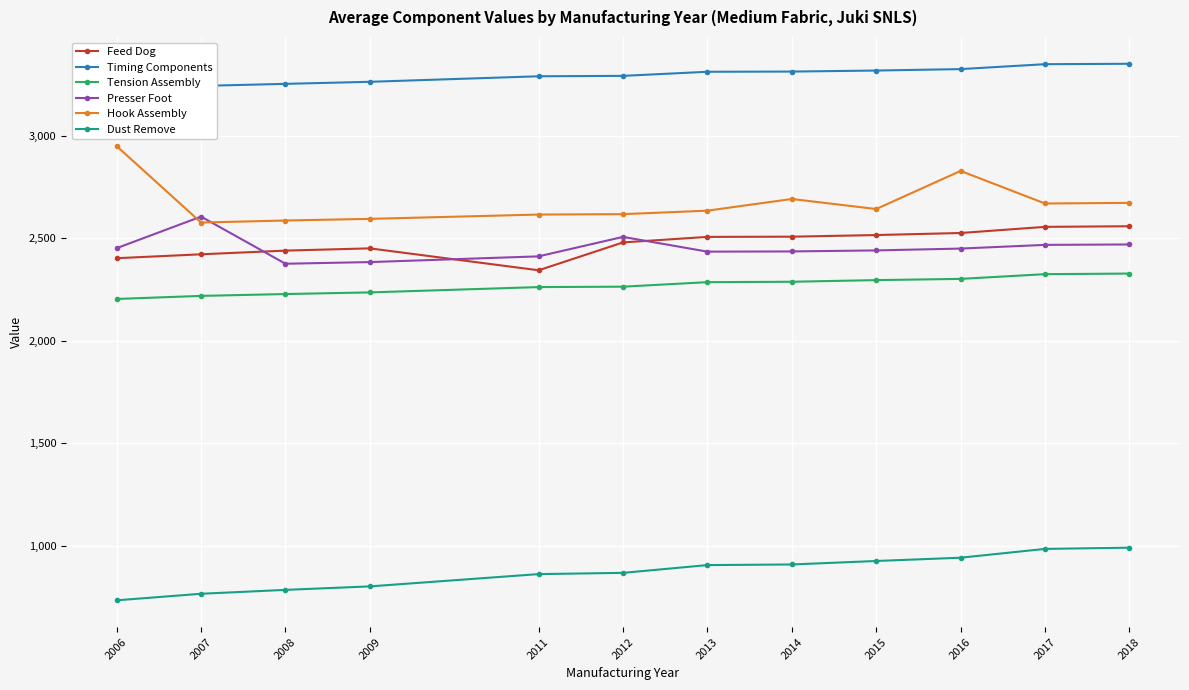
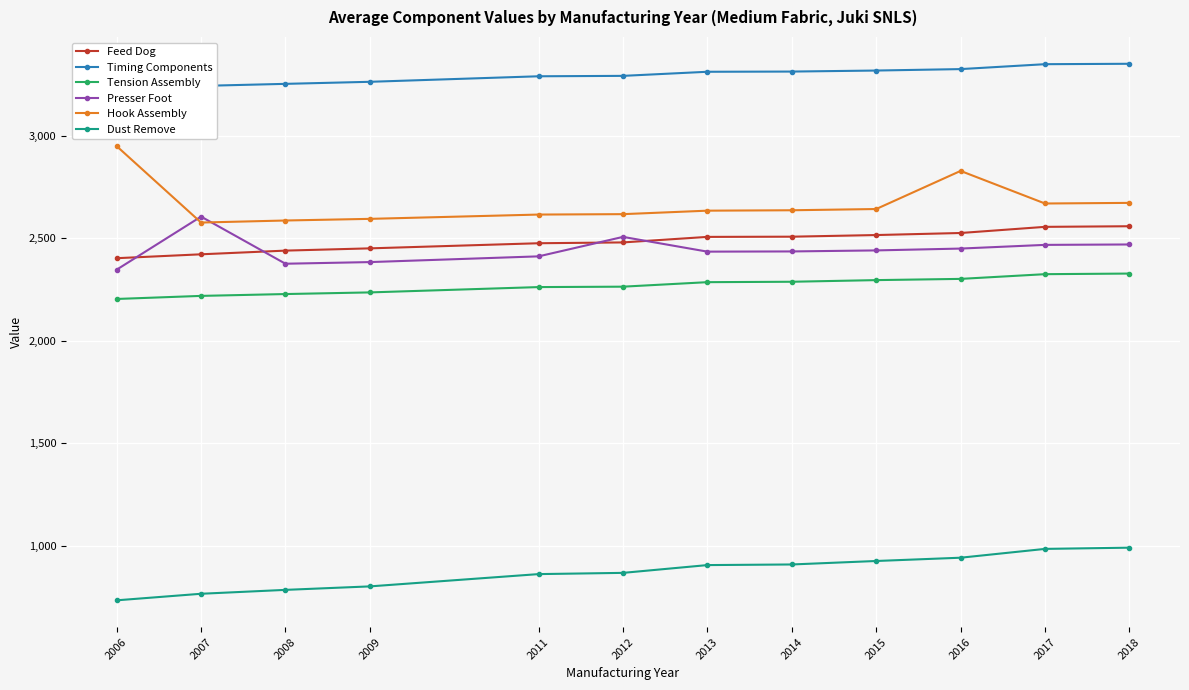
  {
    "Feed Dog": {
      "2006": "2,400",
      "2007": "2,420",
      "2008": "2,440",
      "2009": "2,450",
-     "2011": "2,340",
+     "2011": "2,480",
      "2012": "2,480",
      "2013": "2,510",
      "2014": "2,510",
      "2015": "2,520",
      "2016": "2,530",
      "2017": "2,560",
      "2018": "2,560"
    },
    "Timing Components": {
      "2008": "3,250",
      "2009": "3,260",
      "2011": "3,290",
      "2012": "3,290",
      "2013": "3,310",
      "2014": "3,310",
      "2015": "3,320",
      "2016": "3,330",
      "2017": "3,350",
      "2018": "3,350"
    },
    "Presser Foot": {
-     "2006": "2,450",
+     "2006": "2,350",
      "2007": "2,610",
      "2008": "2,380",
      "2009": "2,380",
      "2011": "2,410",
      "2012": "2,510",
      "2013": "2,440",
      "2014": "2,440",
      "2015": "2,440",
      "2016": "2,450",
      "2017": "2,470",
      "2018": "2,470"
    },
    "Hook Assembly": {
      "2006": "2,950",
      "2007": "2,580",
      "2008": "2,590",
      "2009": "2,600",
      "2011": "2,620",
      "2012": "2,620",
      "2013": "2,640",
-     "2014": "2,690",
+     "2014": "2,640",
      "2015": "2,640",
      "2016": "2,830",
      "2017": "2,670",
      "2018": "2,670"
    }
  }
